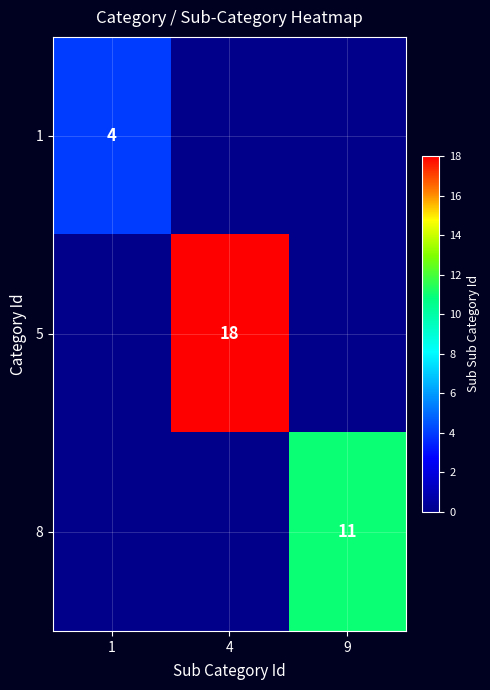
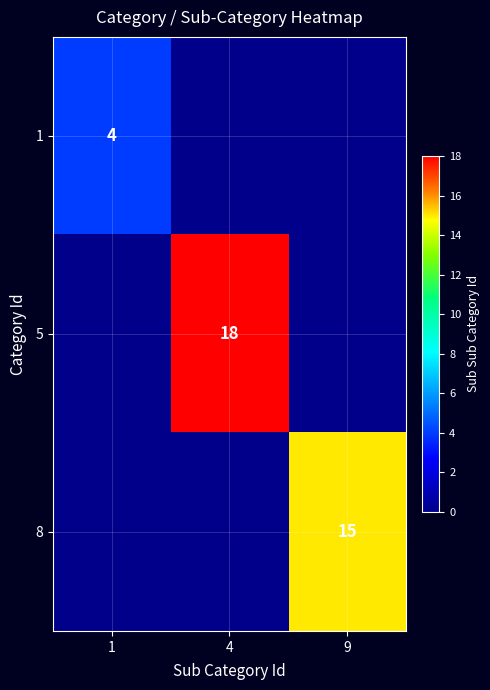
  {
    "1": {
      "1": 4
    },
    "5": {
      "4": 18
    },
    "8": {
-     "9": 11
+     "9": 15
    }
  }
